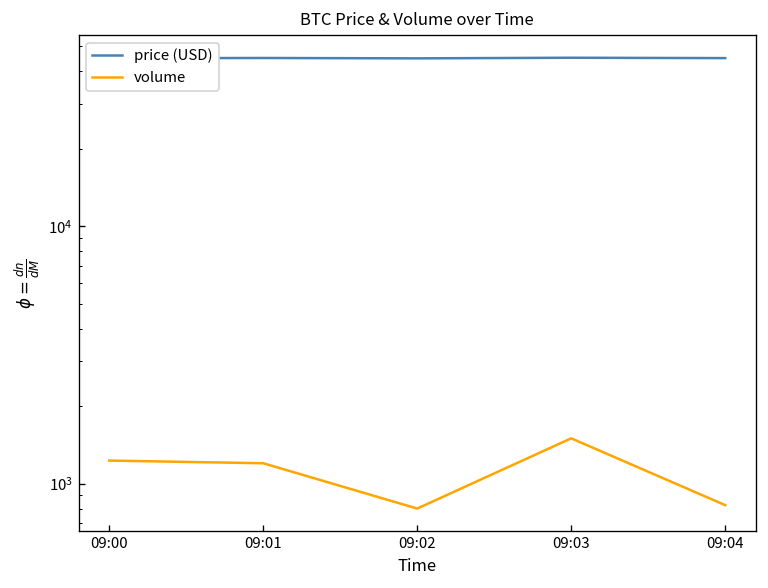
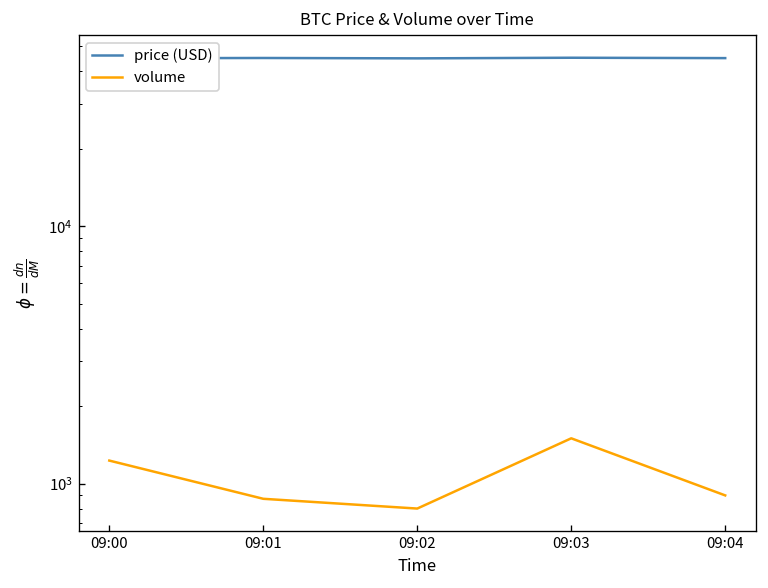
  {
    "volume": {
      "09:00": 1200,
-     "09:01": 1200,
+     "09:01": 870,
      "09:02": 800,
      "09:03": 1500,
-     "09:04": 830
+     "09:04": 900
    }
  }
